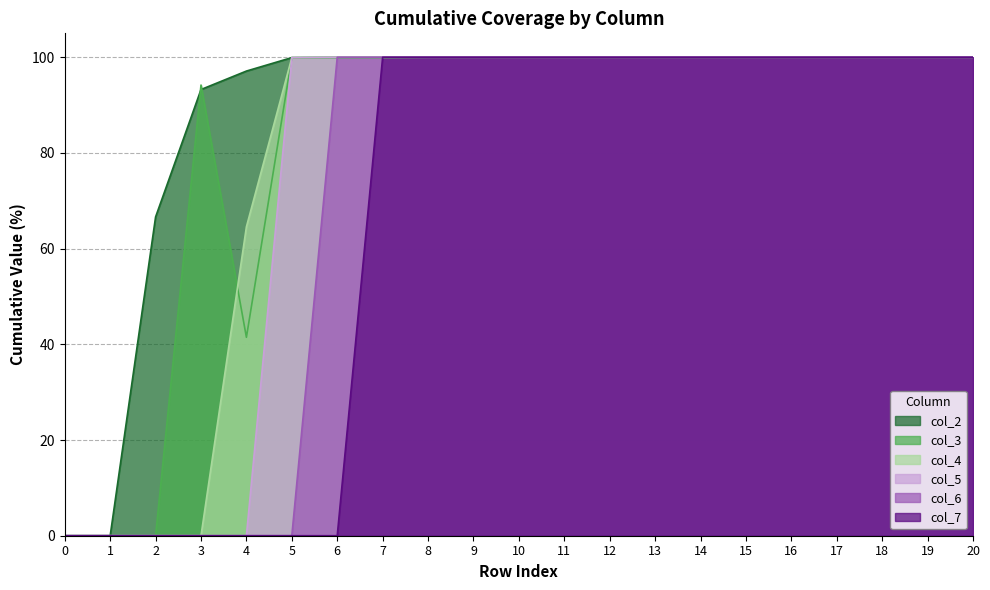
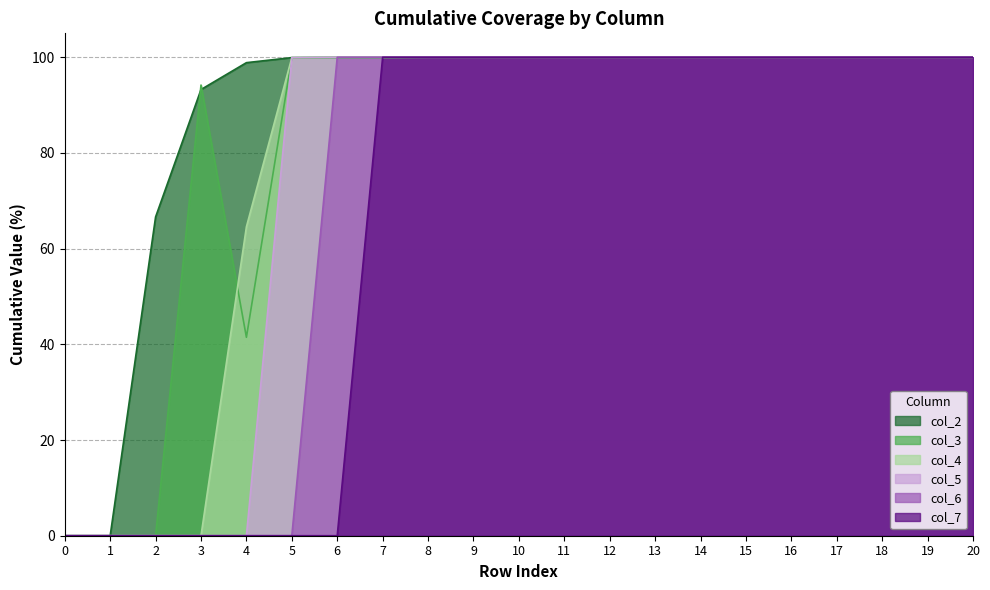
  {
    "col_2": {
      "2": 67,
      "3": 93,
-     "4": 97
+     "4": 99
    },
    "col_3": {
      "3": 94,
      "4": 41
    },
    "col_4": {
      "4": 65
    },
    "col_7": {
      "6": 0
    }
  }
